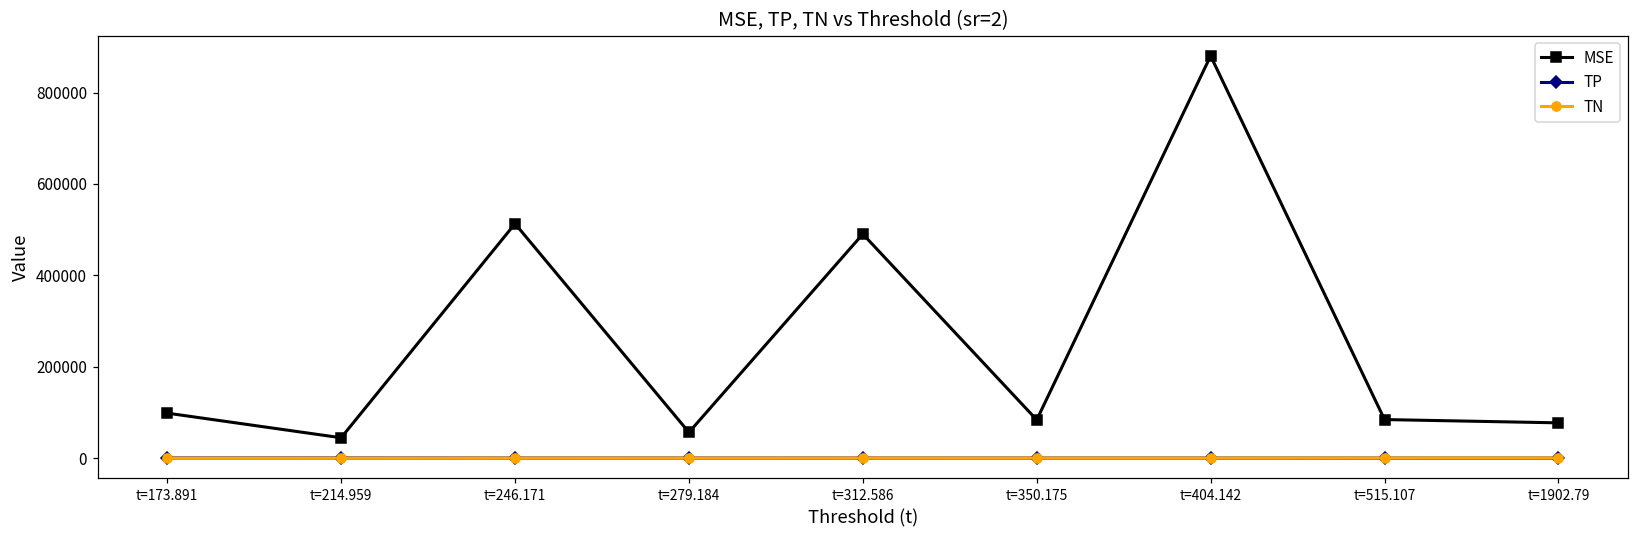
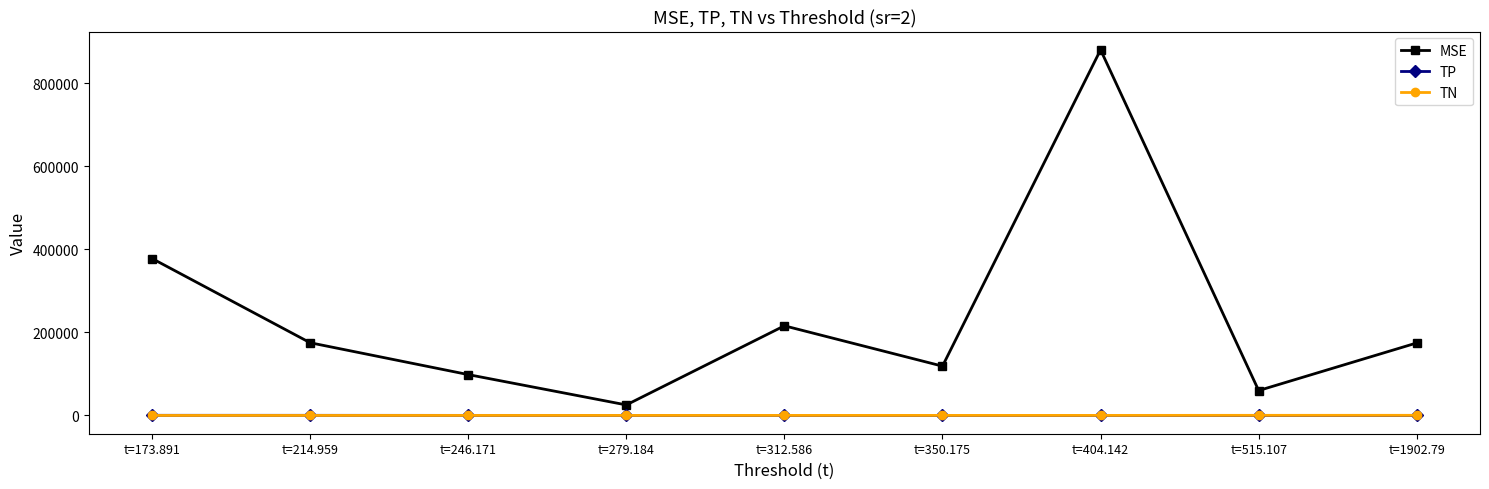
  {
    "MSE": {
-     "t=173.891": 100000,
-     "t=214.959": 40000,
-     "t=246.171": 510000,
-     "t=279.184": 60000,
-     "t=312.586": 490000,
-     "t=350.175": 80000,
+     "t=173.891": 380000,
+     "t=214.959": 180000,
+     "t=246.171": 100000,
+     "t=279.184": 30000,
+     "t=312.586": 220000,
+     "t=350.175": 120000,
      "t=404.142": 880000,
-     "t=515.107": 80000,
-     "t=1902.79": 80000
+     "t=515.107": 60000,
+     "t=1902.79": 170000
    },
    "TN": {
      "t=173.891": 0,
      "t=214.959": 0,
      "t=246.171": 0,
      "t=279.184": 0,
      "t=312.586": 0,
      "t=350.175": 0,
      "t=404.142": 0,
      "t=515.107": 0,
      "t=1902.79": 0
    }
  }
